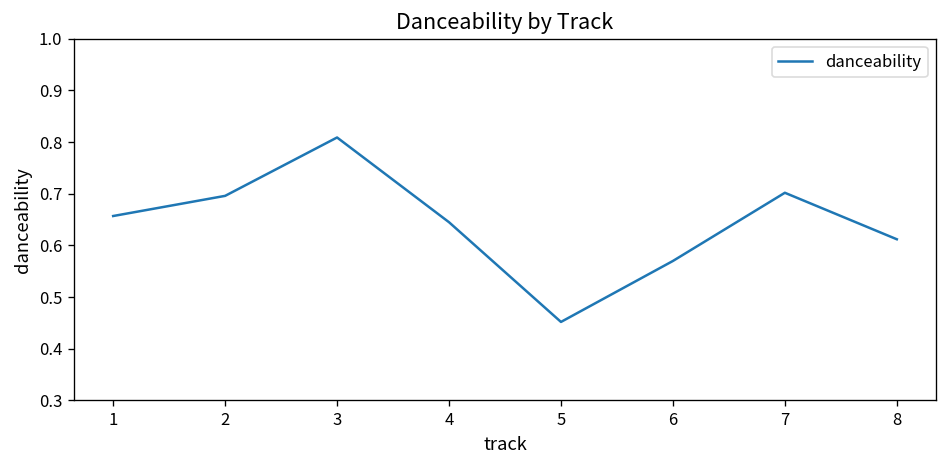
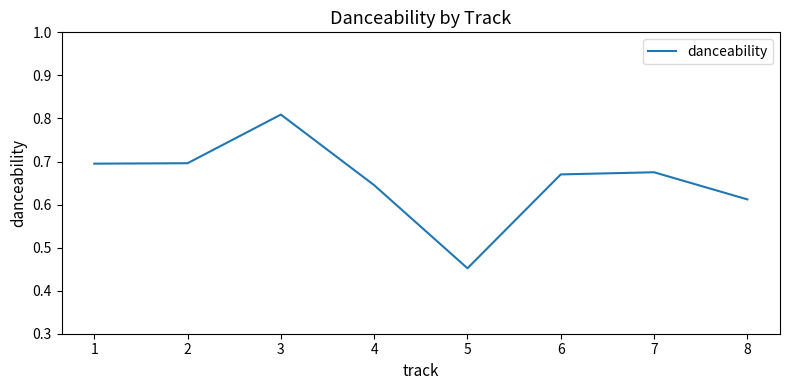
  {
-   "1": 0.66,
+   "1": 0.70,
    "2": 0.70,
    "3": 0.81,
    "4": 0.65,
    "5": 0.45,
-   "6": 0.57,
-   "7": 0.70,
+   "6": 0.67,
+   "7": 0.68,
    "8": 0.61
  }
